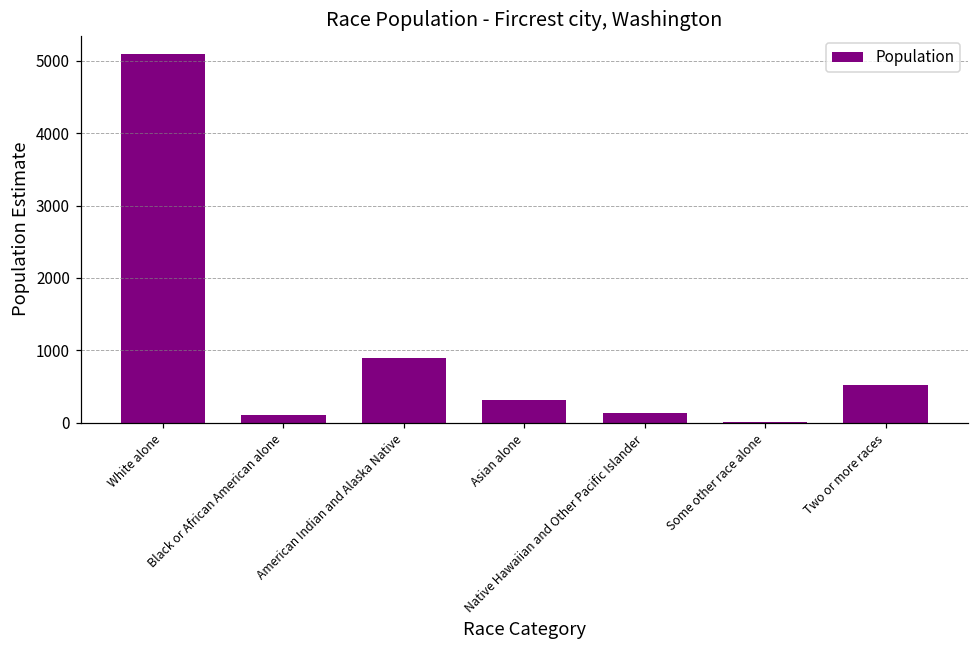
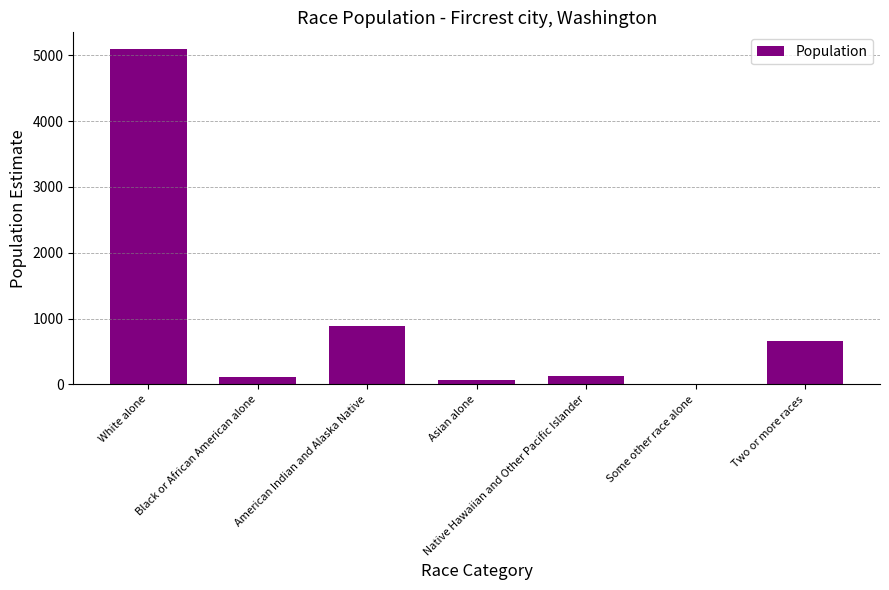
  {
    "White alone": 5100,
    "Black or African American alone": 100,
    "American Indian and Alaska Native": 900,
-   "Asian alone": 300,
+   "Asian alone": 100,
    "Native Hawaiian and Other Pacific Islander": 100,
-   "Two or more races": 500
+   "Two or more races": 700
  }
